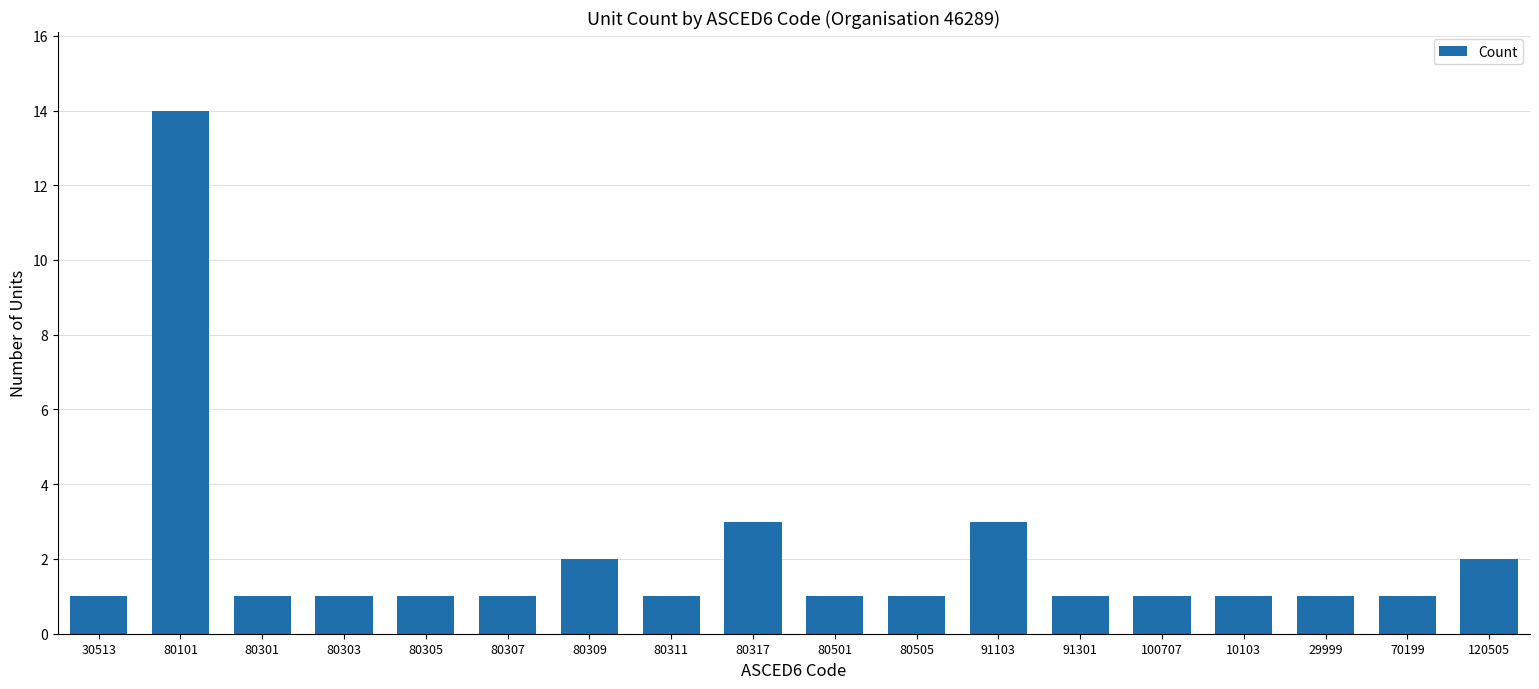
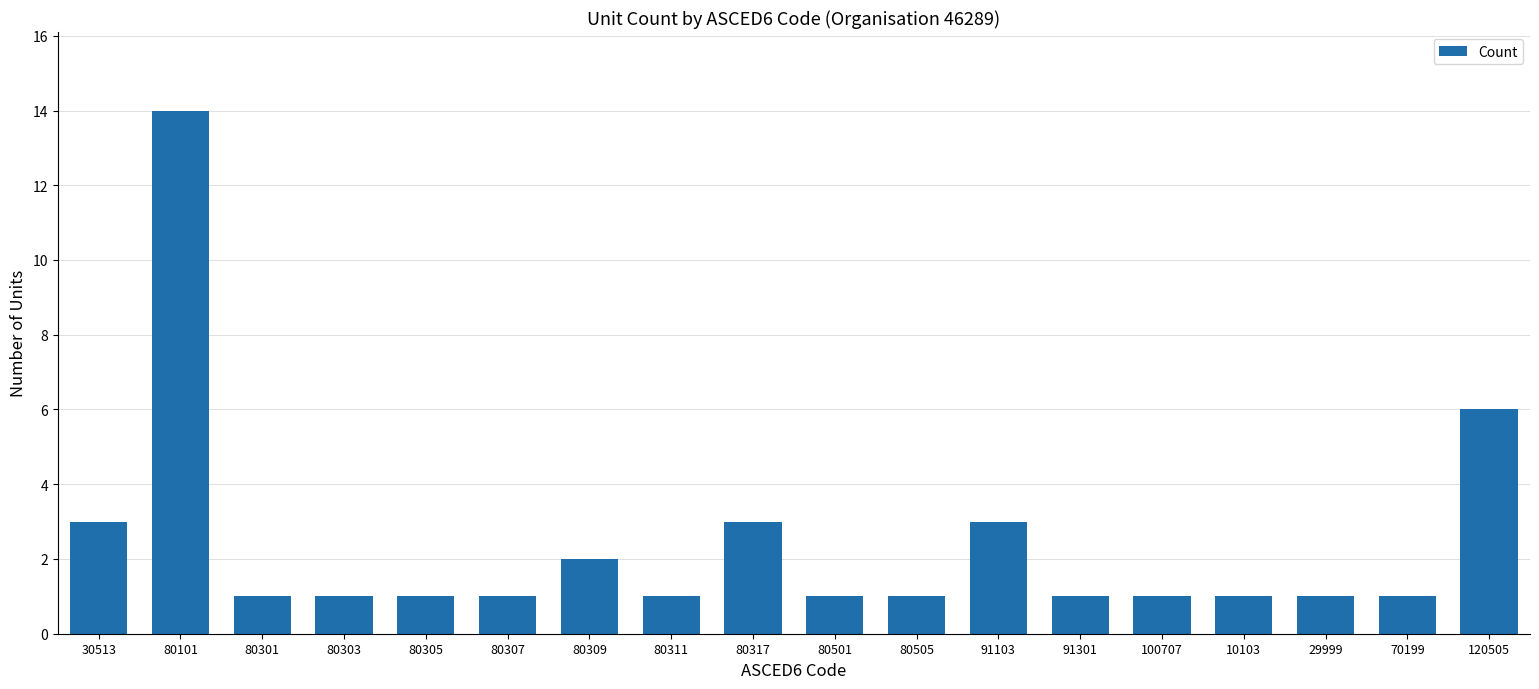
  {
-   "30513": 1,
+   "30513": 3,
    "80101": 14,
    "80301": 1,
    "80303": 1,
    "80305": 1,
    "80307": 1,
    "80309": 2,
    "80311": 1,
    "80317": 3,
    "80501": 1,
    "80505": 1,
    "91103": 3,
    "91301": 1,
    "100707": 1,
    "10103": 1,
    "29999": 1,
    "70199": 1,
-   "120505": 2
+   "120505": 6
  }
